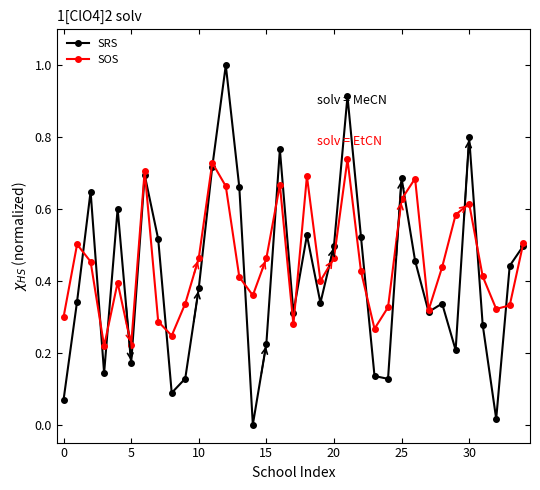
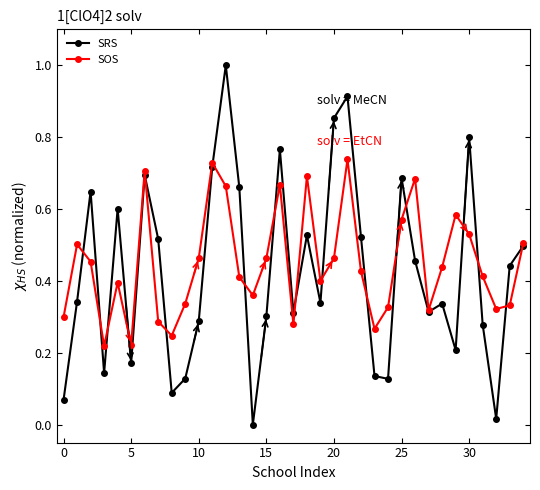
  {
    "SRS": {
      "0": 0.07,
      "5": 0.17,
-     "10": 0.38,
-     "15": 0.23,
-     "20": 0.50,
+     "10": 0.29,
+     "15": 0.30,
+     "20": 0.85,
      "25": 0.69,
      "30": 0.80
    },
    "SOS": {
      "0": 0.30,
      "5": 0.22,
      "10": 0.46,
      "15": 0.46,
      "20": 0.46,
-     "25": 0.63,
-     "30": 0.61
+     "25": 0.57,
+     "30": 0.53
    }
  }
